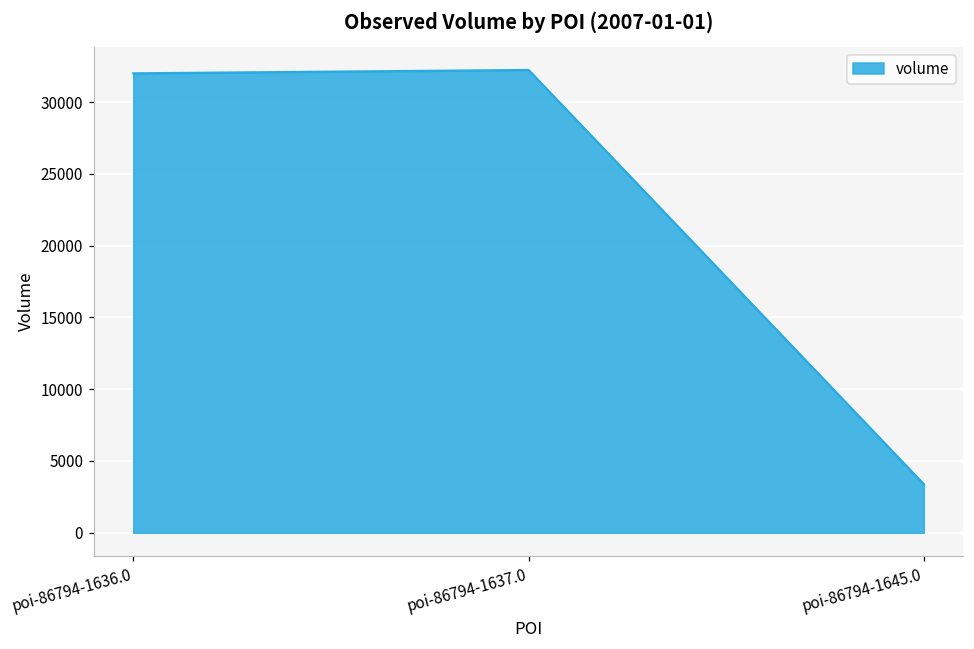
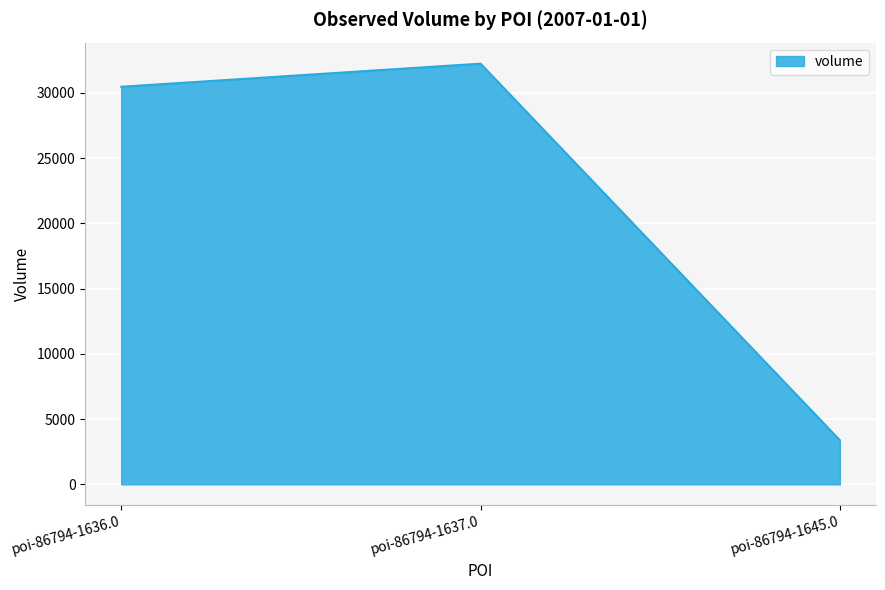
  {
-   "poi-86794-1636.0": 32000,
+   "poi-86794-1636.0": 30500,
    "poi-86794-1637.0": 32200,
    "poi-86794-1645.0": 3400
  }
